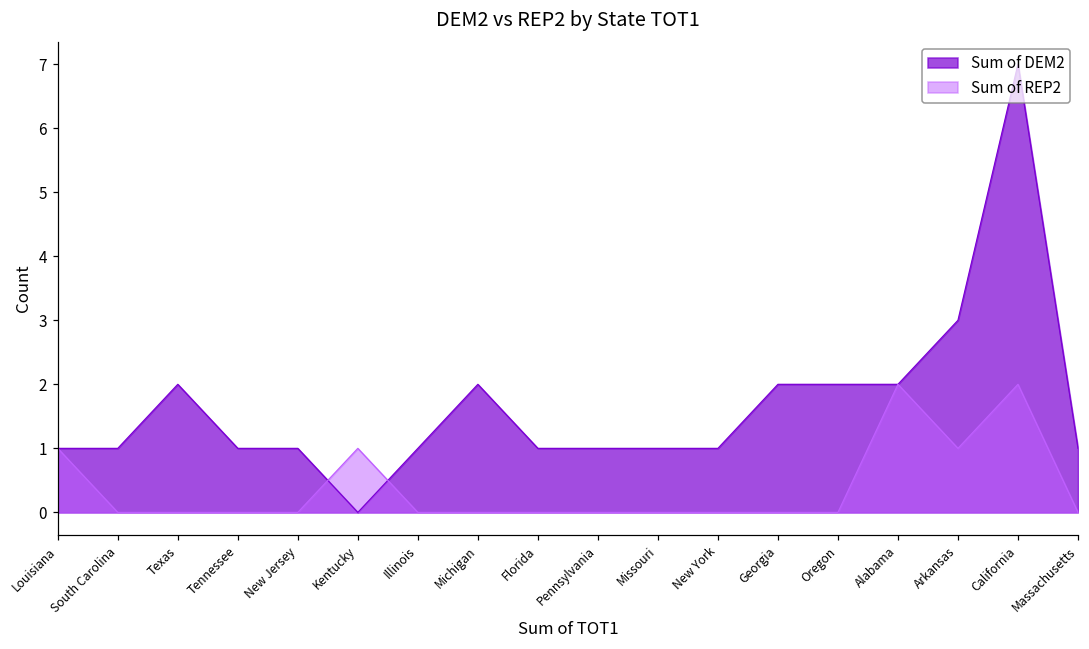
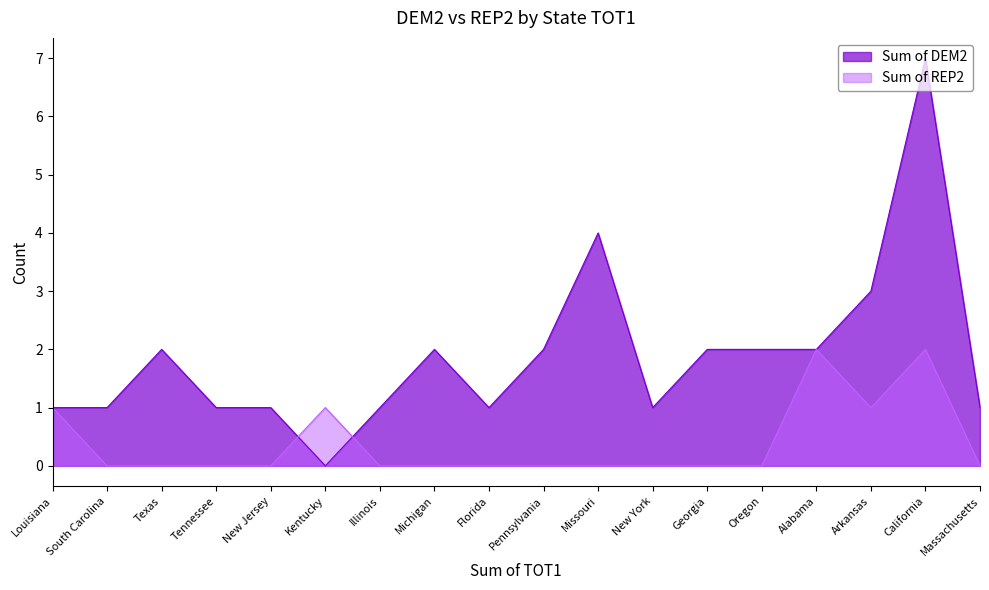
  {
    "Sum of DEM2": {
      "South Carolina": 1,
      "Texas": 2,
      "Tennessee": 1,
      "New Jersey": 1,
      "Kentucky": 0,
      "Illinois": 1,
      "Michigan": 2,
      "Florida": 1,
-     "Pennsylvania": 1,
-     "Missouri": 1,
+     "Pennsylvania": 2,
+     "Missouri": 4,
      "New York": 1,
      "Georgia": 2,
      "Oregon": 2,
      "Arkansas": 3,
      "Massachusetts": 1
    },
    "Sum of REP2": {
      "South Carolina": 0,
      "Texas": 0,
      "Tennessee": 0,
      "New Jersey": 0,
      "Kentucky": 1,
      "Illinois": 0,
      "Michigan": 0,
      "Florida": 0,
      "Pennsylvania": 0,
      "Missouri": 0,
      "New York": 0,
      "Georgia": 0,
      "Oregon": 0,
      "Arkansas": 1,
      "California": 2,
      "Massachusetts": 0
    }
  }
